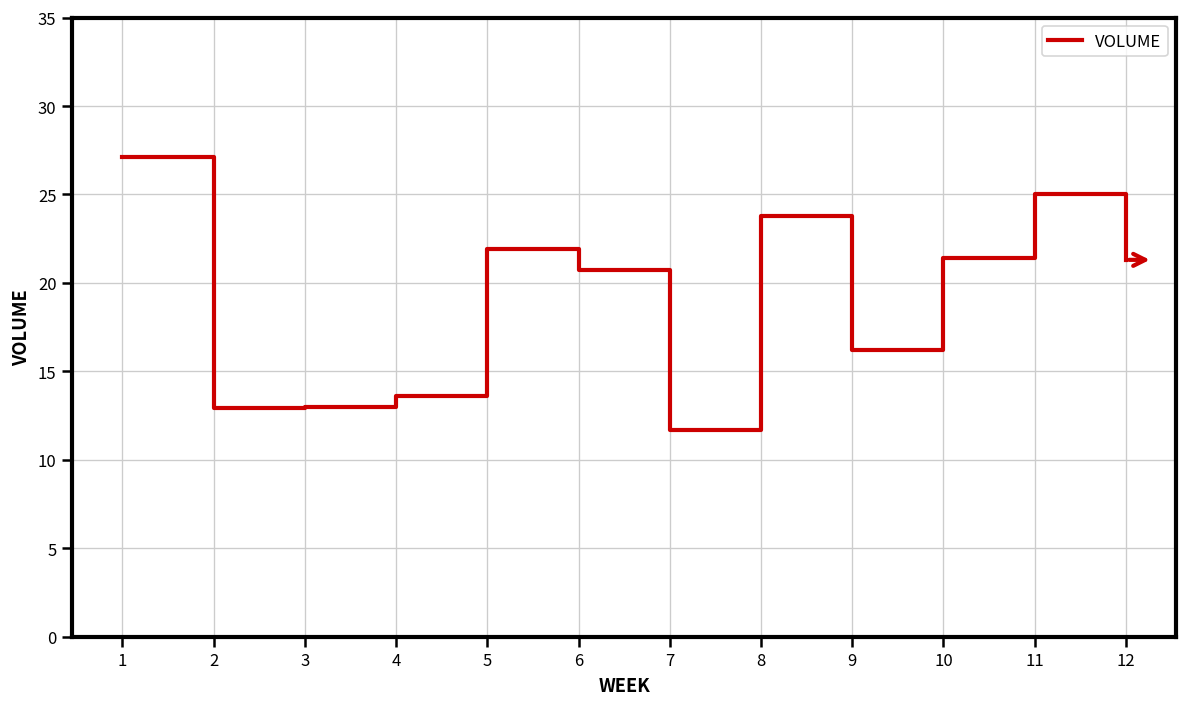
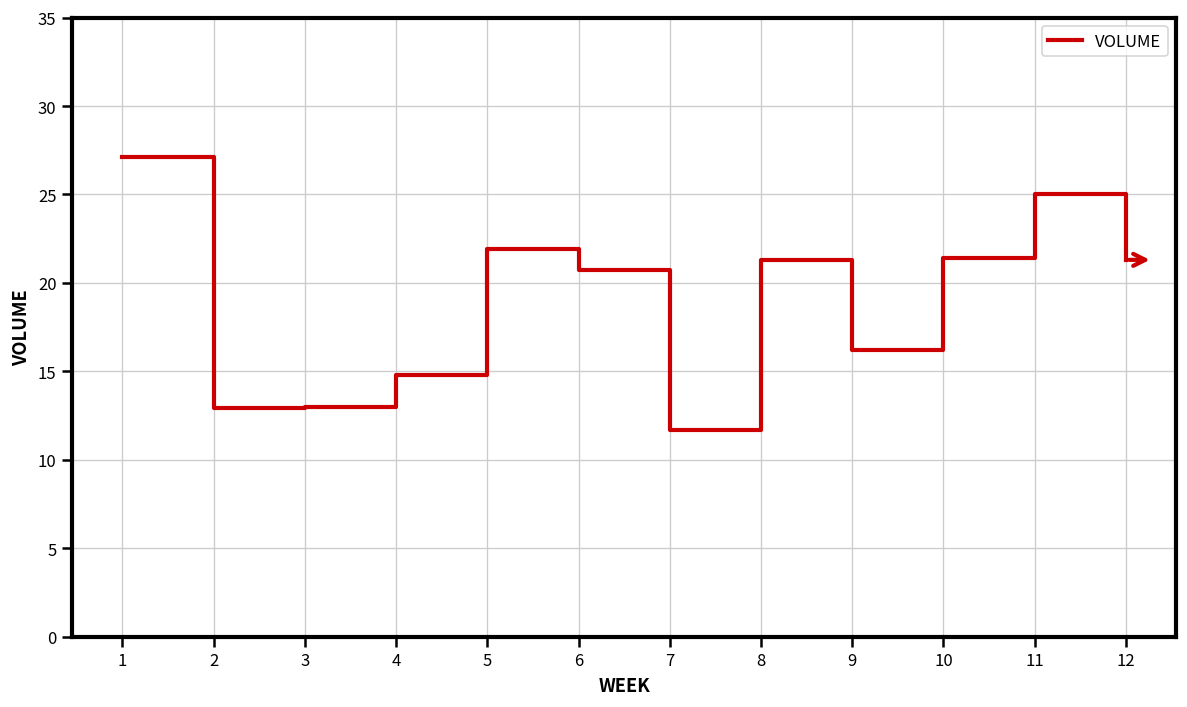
  {
    "1": 27.1,
    "2": 12.9,
    "3": 13.0,
-   "4": 13.6,
+   "4": 14.8,
    "5": 21.9,
    "6": 20.7,
    "7": 11.7,
-   "8": 23.8,
+   "8": 21.3,
    "9": 16.2,
    "10": 21.4,
    "11": 25.0,
    "12": 21.3
  }
